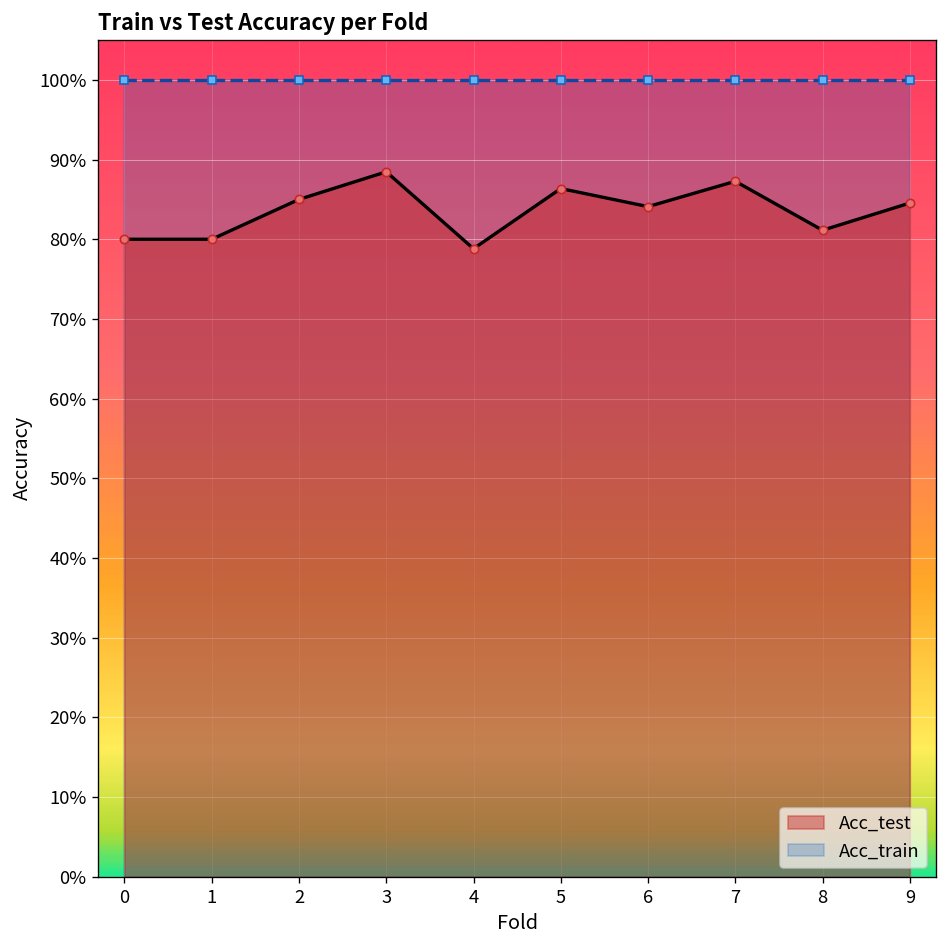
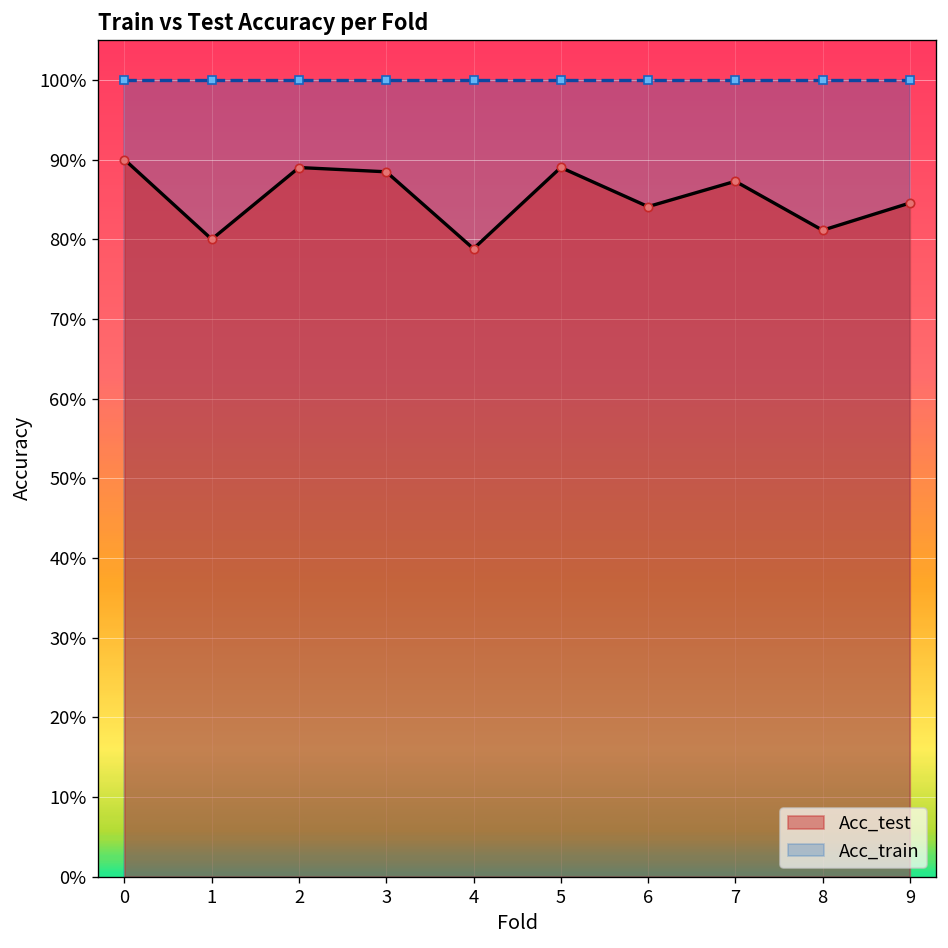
  {
    "Acc_test": {
-     "0": "80%",
+     "0": "90%",
      "1": "80%",
-     "2": "85%",
+     "2": "89%",
      "3": "88%",
      "4": "79%",
-     "5": "86%",
+     "5": "89%",
      "6": "84%",
      "7": "87%",
      "8": "81%",
      "9": "85%"
    },
    "Acc_train": {
      "0": "100%",
      "1": "100%",
      "2": "100%",
      "3": "100%",
      "4": "100%",
      "5": "100%",
      "6": "100%",
      "7": "100%",
      "8": "100%",
      "9": "100%"
    }
  }
